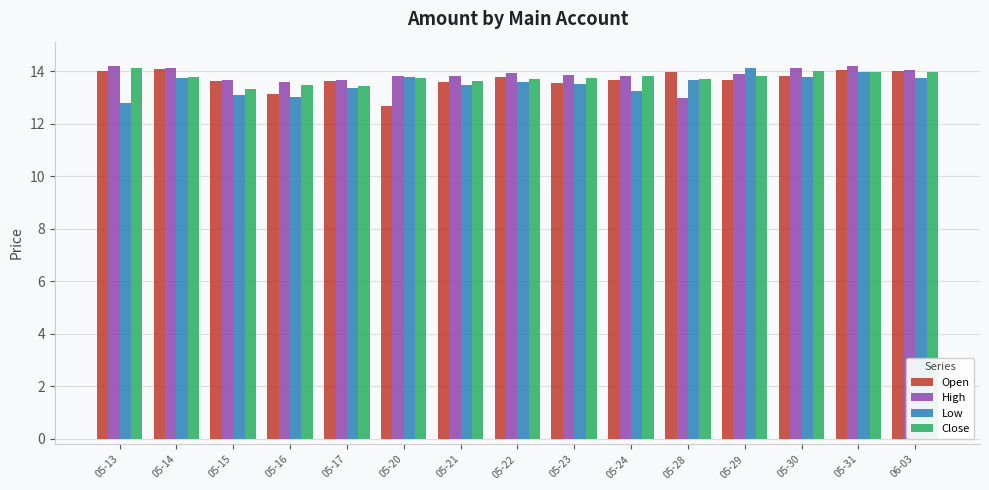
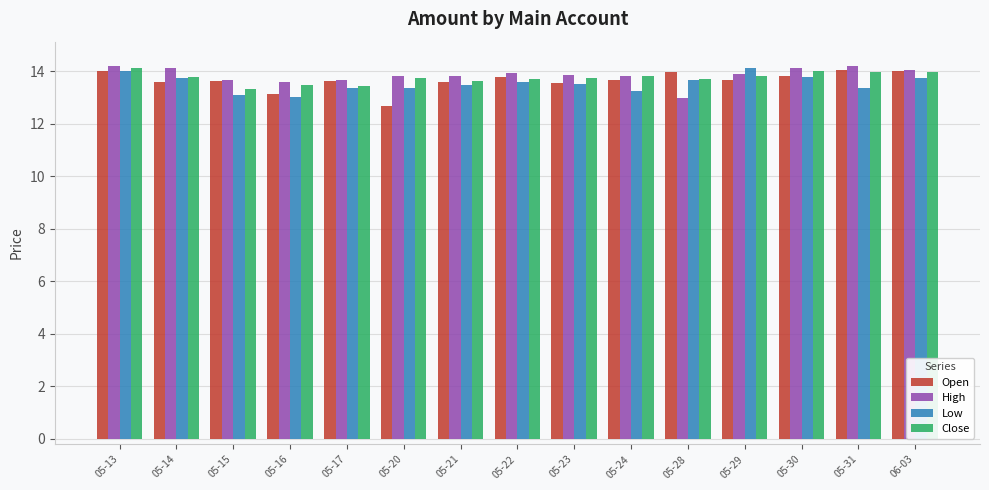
  {
    "Open": {
      "05-13": 14.0,
-     "05-14": 14.1,
+     "05-14": 13.6,
      "05-15": 13.6,
      "05-16": 13.1,
      "05-17": 13.6,
      "05-20": 12.7,
      "05-21": 13.6,
      "05-22": 13.8,
      "05-23": 13.5,
      "05-24": 13.7,
      "05-28": 14.0,
      "05-29": 13.7,
      "05-30": 13.8,
      "05-31": 14.1,
      "06-03": 14.0
    },
    "High": {
      "05-13": 14.2,
      "05-14": 14.1,
      "05-15": 13.7,
      "05-16": 13.6,
      "05-17": 13.7,
      "05-20": 13.8,
      "05-21": 13.8,
      "05-22": 13.9,
      "05-23": 13.9,
      "05-24": 13.8,
      "05-28": 13.0,
      "05-29": 13.9,
      "05-30": 14.1,
      "05-31": 14.2,
      "06-03": 14.1
    },
    "Low": {
-     "05-13": 12.8,
+     "05-13": 14.0,
      "05-14": 13.7,
      "05-15": 13.1,
      "05-16": 13.0,
      "05-17": 13.4,
-     "05-20": 13.8,
+     "05-20": 13.4,
      "05-21": 13.5,
      "05-22": 13.6,
      "05-23": 13.5,
      "05-24": 13.3,
      "05-28": 13.7,
      "05-29": 14.1,
      "05-30": 13.8,
-     "05-31": 14.0,
+     "05-31": 13.4,
      "06-03": 13.7
    },
    "Close": {
      "05-13": 14.1,
      "05-14": 13.8,
      "05-15": 13.3,
      "05-16": 13.5,
      "05-17": 13.5,
      "05-20": 13.8,
      "05-21": 13.7,
      "05-22": 13.7,
      "05-23": 13.7,
      "05-24": 13.8,
      "05-28": 13.7,
      "05-29": 13.8,
      "05-30": 14.0,
      "05-31": 14.0,
      "06-03": 14.0
    }
  }
